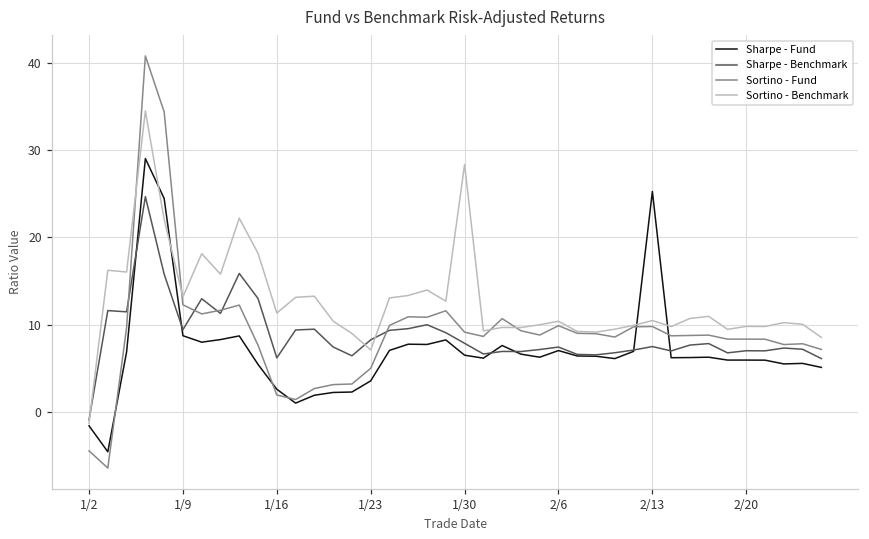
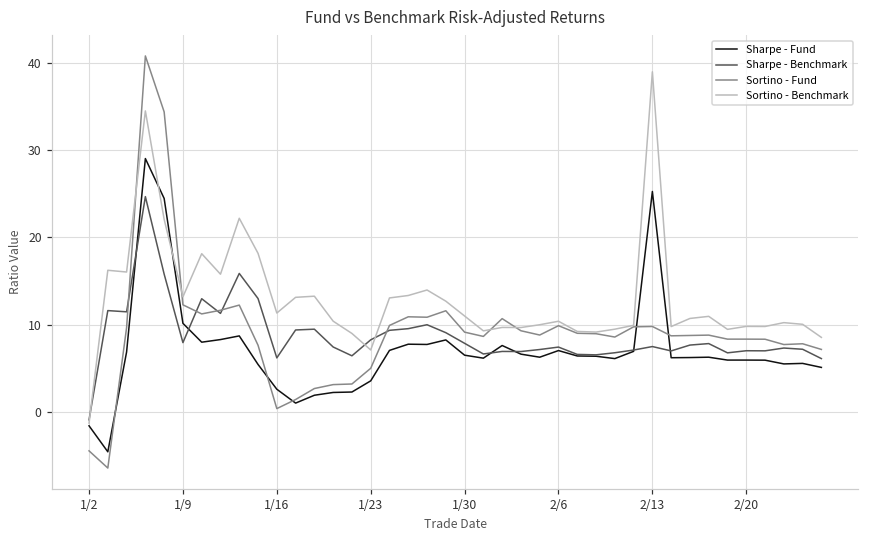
  {
    "Sharpe - Fund": {
-     "1/9": 9,
+     "1/9": 10,
      "1/16": 3,
      "1/23": 4,
      "1/30": 6,
      "2/6": 7,
      "2/13": 25,
      "2/20": 6
    },
    "Sharpe - Benchmark": {
      "1/2": -1,
-     "1/9": 9,
+     "1/9": 8,
      "1/16": 6,
      "1/23": 8,
      "1/30": 8,
      "2/6": 7,
      "2/13": 7,
      "2/20": 7
    },
    "Sortino - Fund": {
      "1/2": -4,
      "1/9": 12,
-     "1/16": 2,
+     "1/16": 0,
      "1/23": 5,
      "1/30": 9,
      "2/6": 10,
      "2/13": 10,
      "2/20": 8
    },
    "Sortino - Benchmark": {
      "1/9": 13,
      "1/16": 11,
      "1/23": 7,
-     "1/30": 28,
+     "1/30": 11,
      "2/6": 10,
-     "2/13": 10,
+     "2/13": 39,
      "2/20": 10
    }
  }
